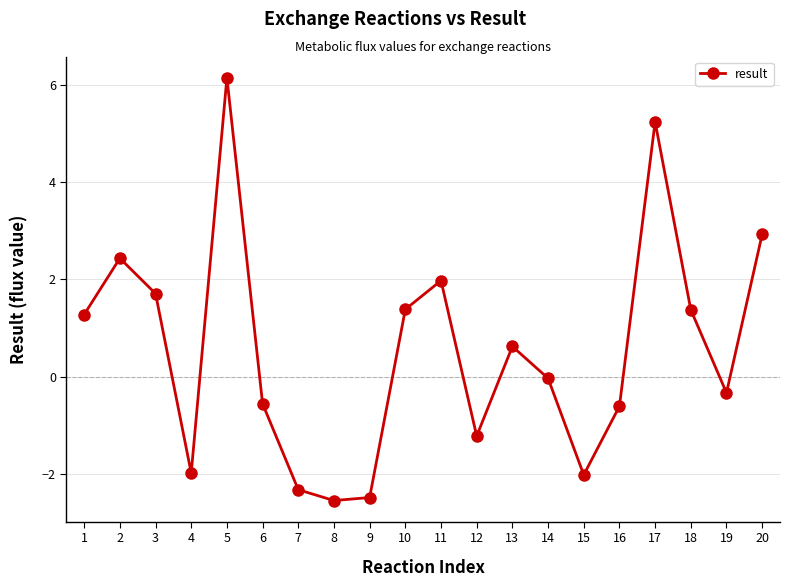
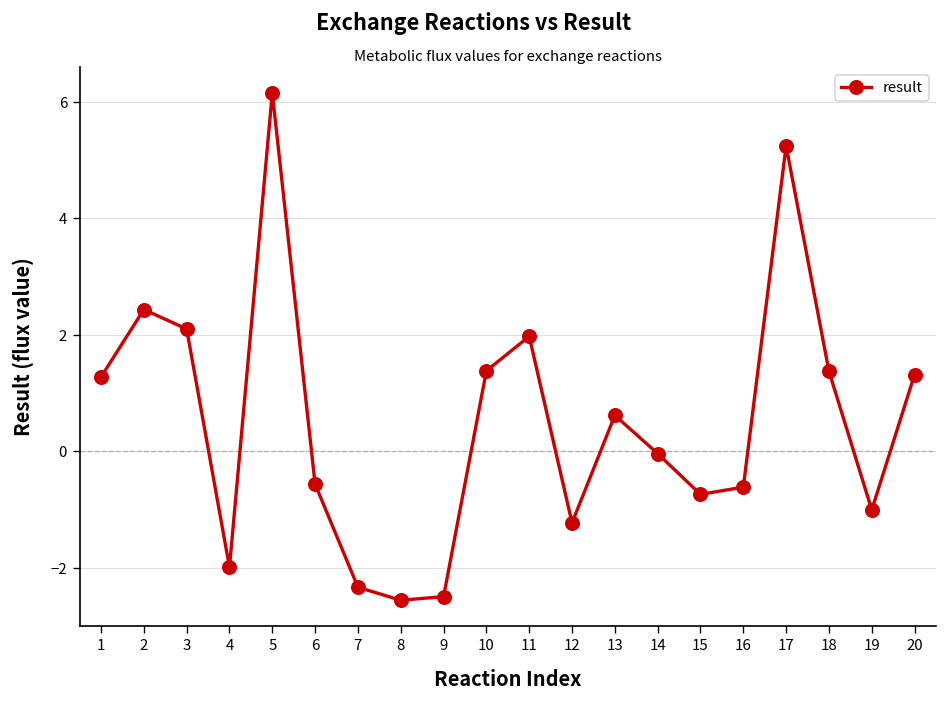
  {
    "1": 1.3,
    "2": 2.4,
-   "3": 1.7,
+   "3": 2.1,
    "4": -2.0,
    "5": 6.2,
    "6": -0.6,
    "7": -2.3,
    "8": -2.6,
    "9": -2.5,
    "10": 1.4,
    "11": 2.0,
    "12": -1.2,
    "13": 0.6,
    "14": 0.0,
-   "15": -2.0,
+   "15": -0.7,
    "16": -0.6,
    "17": 5.2,
    "18": 1.4,
-   "19": -0.3,
-   "20": 2.9
+   "19": -1.0,
+   "20": 1.3
  }
